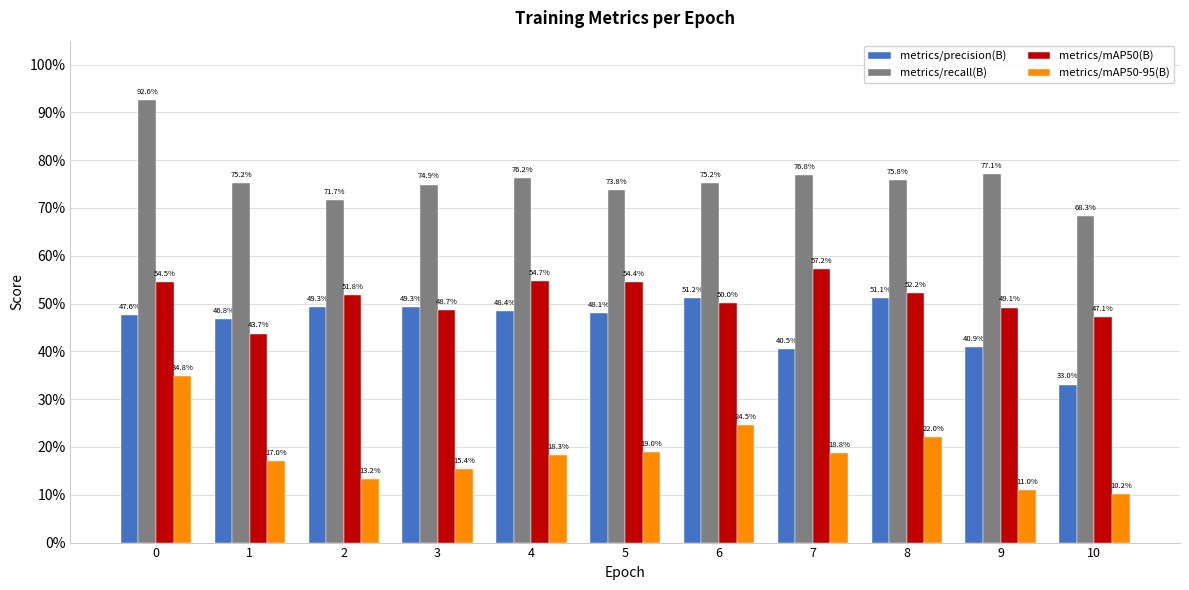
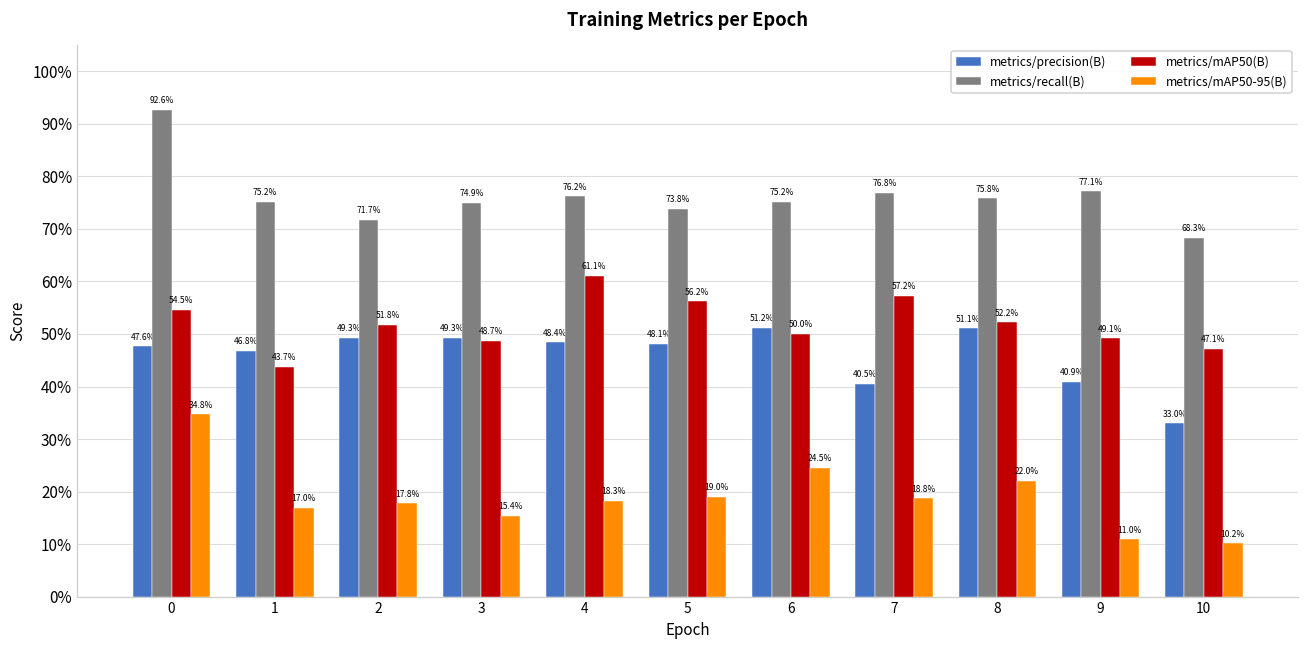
  {
    "metrics/precision(B)": {
      "0": "47.6%",
      "1": "46.8%",
      "2": "49.3%",
      "3": "49.3%",
      "4": "48.4%",
      "5": "48.1%",
      "6": "51.2%",
      "7": "40.5%",
      "8": "51.1%",
      "9": "40.9%",
      "10": "33.0%"
    },
    "metrics/recall(B)": {
      "0": "92.6%",
      "1": "75.2%",
      "2": "71.7%",
      "3": "74.9%",
      "4": "76.2%",
      "5": "73.8%",
      "6": "75.2%",
      "7": "76.8%",
      "8": "75.8%",
      "9": "77.1%",
      "10": "68.3%"
    },
    "metrics/mAP50(B)": {
      "0": "54.5%",
      "1": "43.7%",
      "2": "51.8%",
      "3": "48.7%",
-     "4": "54.7%",
-     "5": "54.4%",
+     "4": "61.1%",
+     "5": "56.2%",
      "6": "50.0%",
      "7": "57.2%",
      "8": "52.2%",
      "9": "49.1%",
      "10": "47.1%"
    },
    "metrics/mAP50-95(B)": {
      "0": "34.8%",
      "1": "17.0%",
-     "2": "13.2%",
+     "2": "17.8%",
      "3": "15.4%",
      "4": "18.3%",
      "5": "19.0%",
      "6": "24.5%",
      "7": "18.8%",
      "8": "22.0%",
      "9": "11.0%",
      "10": "10.2%"
    }
  }
